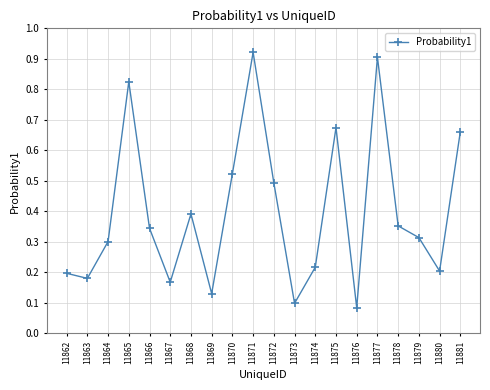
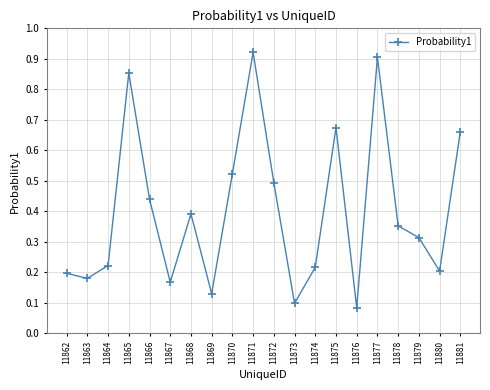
  {
    "11862": 0.20,
    "11863": 0.18,
-   "11864": 0.30,
-   "11865": 0.82,
-   "11866": 0.34,
+   "11864": 0.22,
+   "11865": 0.85,
+   "11866": 0.44,
    "11867": 0.17,
    "11868": 0.39,
    "11869": 0.13,
    "11870": 0.52,
    "11871": 0.92,
    "11872": 0.49,
    "11873": 0.10,
    "11874": 0.22,
    "11875": 0.67,
    "11876": 0.08,
    "11877": 0.91,
    "11878": 0.35,
    "11879": 0.31,
    "11880": 0.20,
    "11881": 0.66
  }
